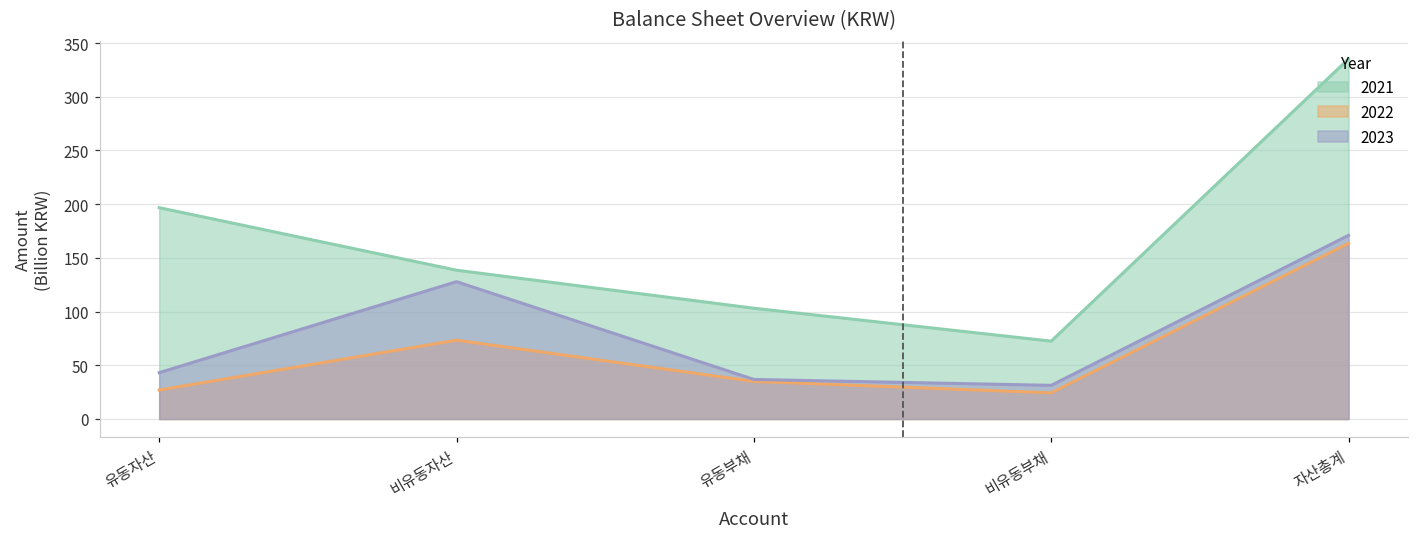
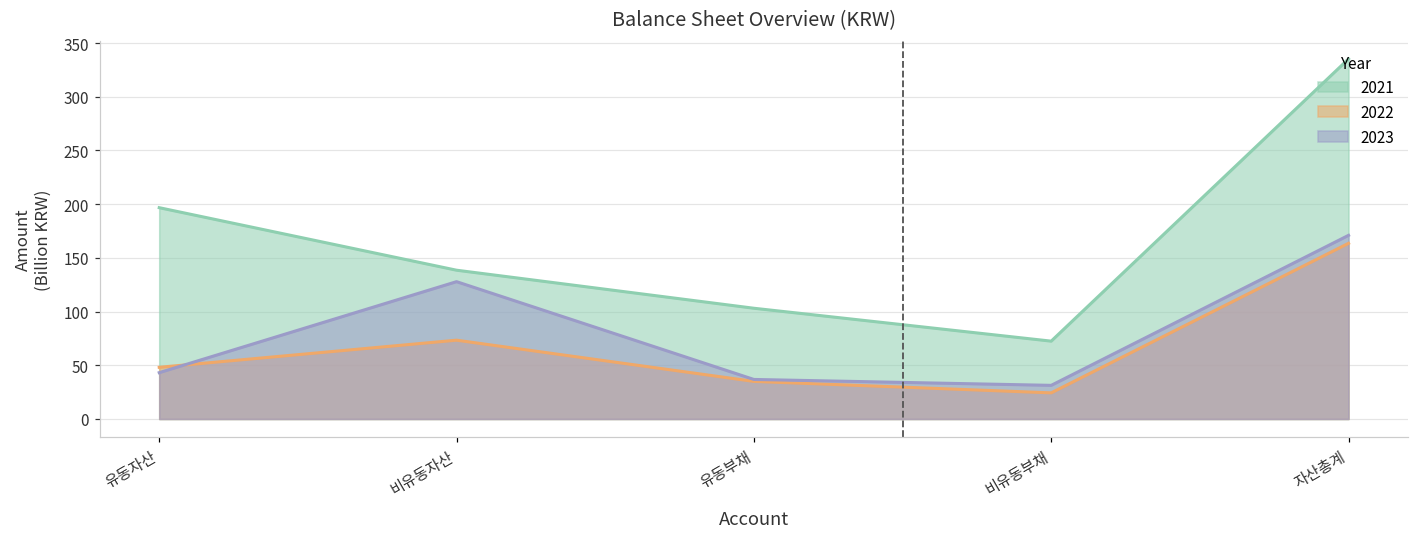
  {
    "2022": {
-     "유동자산": 30,
+     "유동자산": 50,
      "비유동자산": 70,
      "비유동부채": 20,
      "자산총계": 160
    }
  }
